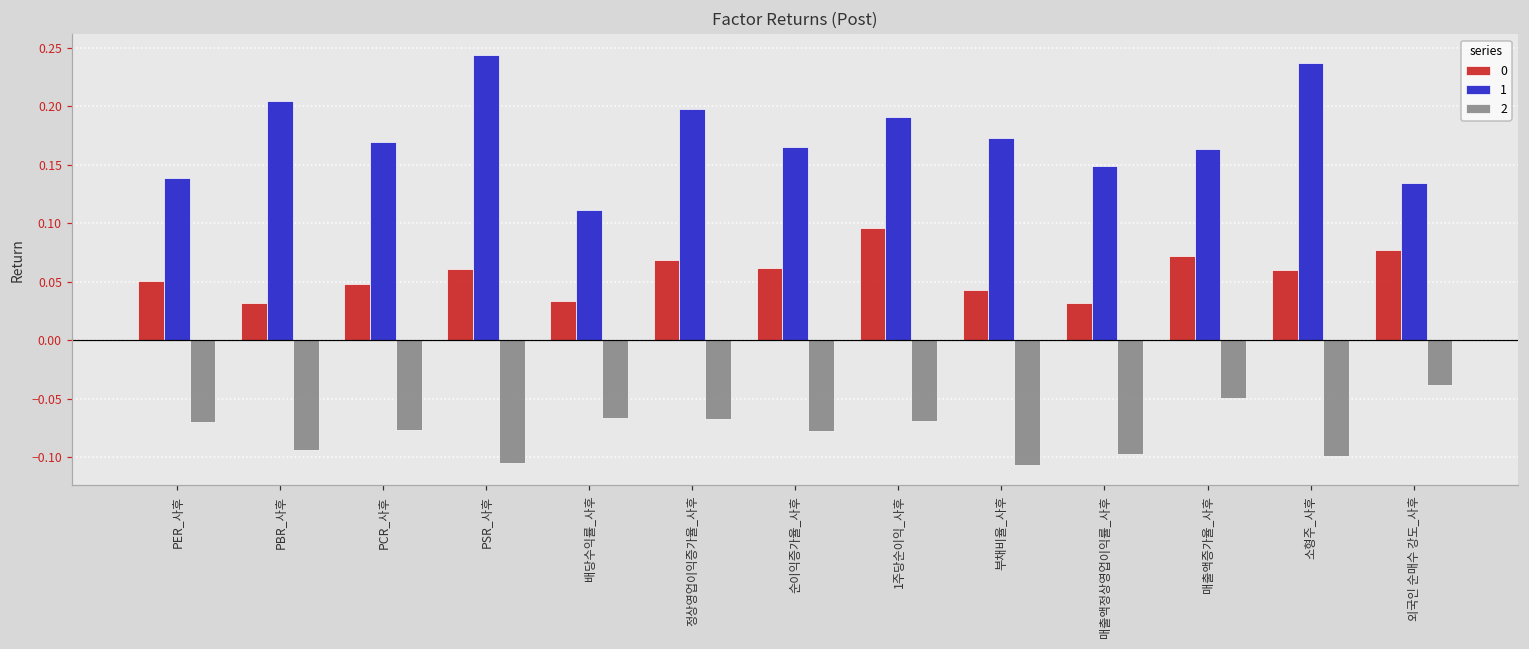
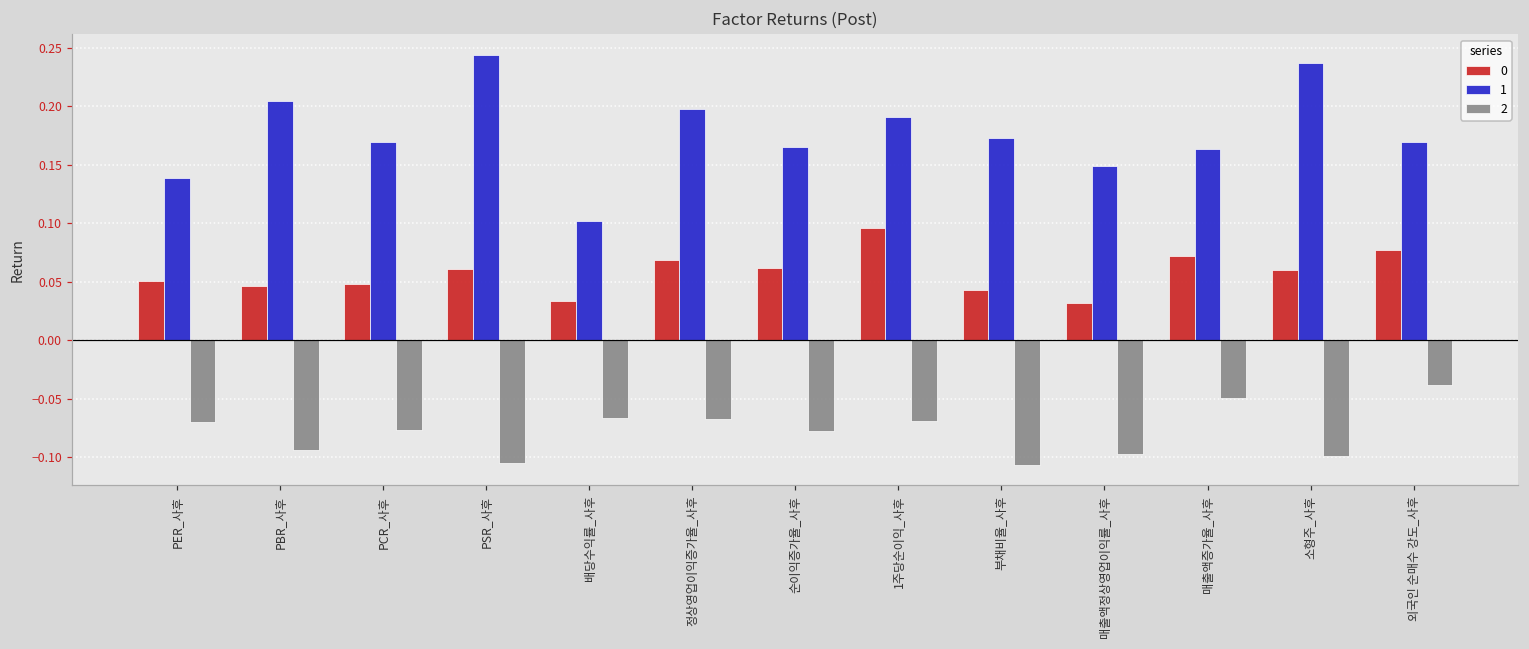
  {
    "0": {
      "PER_사후": 0.051,
-     "PBR_사후": 0.032,
+     "PBR_사후": 0.046,
      "PCR_사후": 0.048,
      "PSR_사후": 0.061,
      "배당수익률_사후": 0.034,
      "정상영업이익증가율_사후": 0.069,
      "순이익증가율_사후": 0.062,
      "1주당순이익_사후": 0.097,
      "부채비율_사후": 0.043,
      "매출액정상영업이익률_사후": 0.032,
      "매출액증가율_사후": 0.072,
      "소형주_사후": 0.060,
      "외국인 순매수 강도_사후": 0.077
    },
    "1": {
      "PER_사후": 0.139,
      "PBR_사후": 0.204,
      "PCR_사후": 0.170,
      "PSR_사후": 0.244,
-     "배당수익률_사후": 0.111,
+     "배당수익률_사후": 0.102,
      "정상영업이익증가율_사후": 0.198,
      "순이익증가율_사후": 0.166,
      "1주당순이익_사후": 0.191,
      "부채비율_사후": 0.173,
      "매출액정상영업이익률_사후": 0.149,
      "매출액증가율_사후": 0.164,
      "소형주_사후": 0.237,
-     "외국인 순매수 강도_사후": 0.134
+     "외국인 순매수 강도_사후": 0.170
    },
    "2": {
      "PER_사후": -0.069,
      "PBR_사후": -0.094,
      "PCR_사후": -0.076,
      "PSR_사후": -0.105,
      "배당수익률_사후": -0.066,
      "정상영업이익증가율_사후": -0.067,
      "순이익증가율_사후": -0.078,
      "1주당순이익_사후": -0.069,
      "부채비율_사후": -0.106,
      "매출액정상영업이익률_사후": -0.097,
      "매출액증가율_사후": -0.050,
      "소형주_사후": -0.098,
      "외국인 순매수 강도_사후": -0.038
    }
  }
